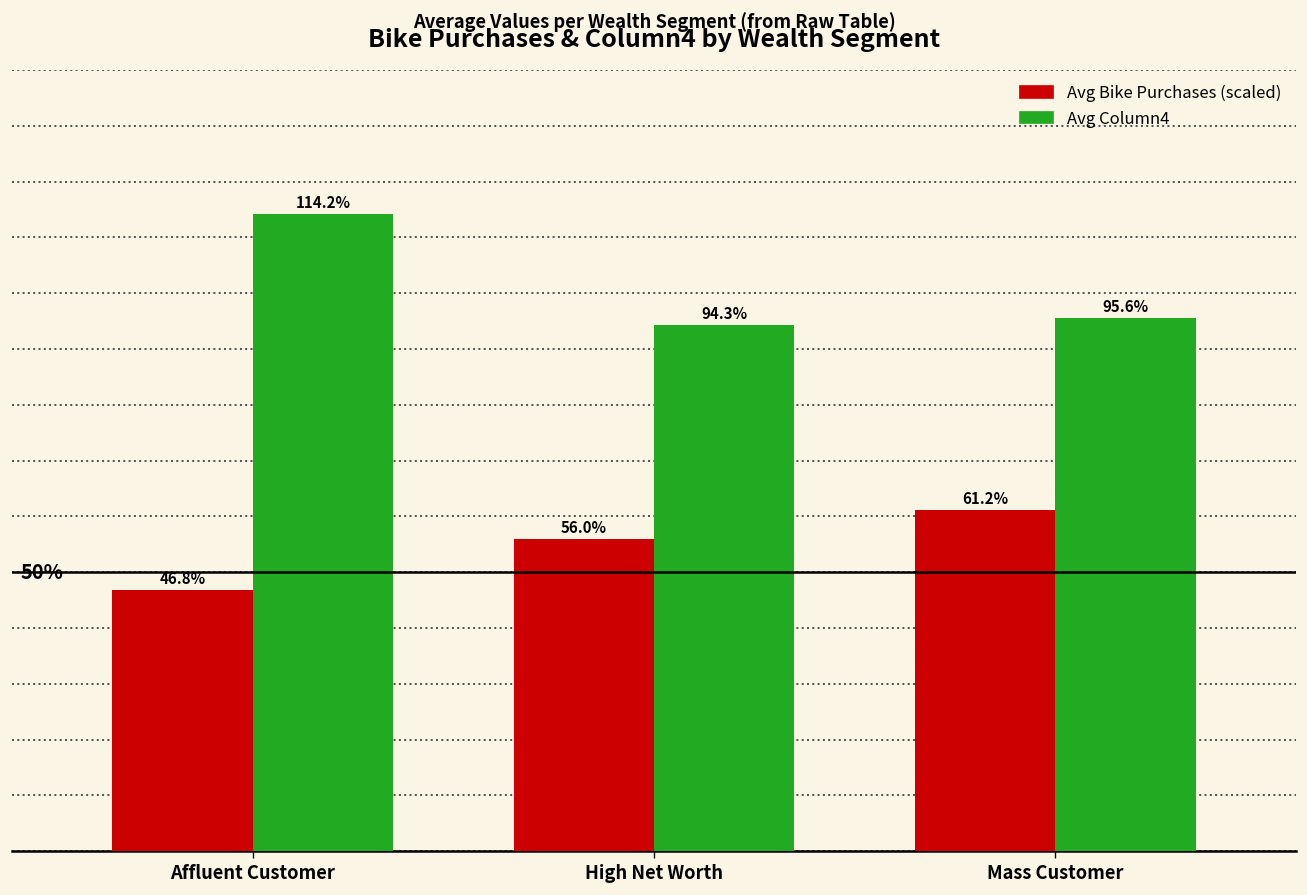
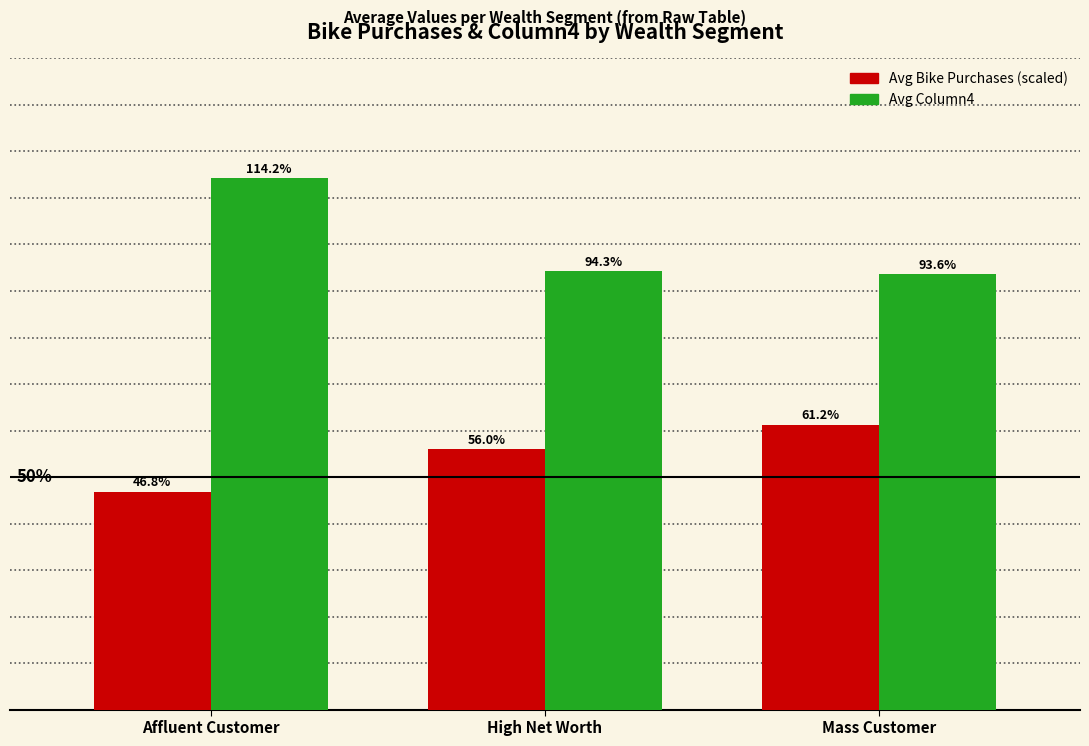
  {
    "Avg Bike Purchases (scaled)": {
      "Affluent Customer": "46.8%",
      "High Net Worth": "56.0%",
      "Mass Customer": "61.2%"
    },
    "Avg Column4": {
      "Affluent Customer": "114.2%",
      "High Net Worth": "94.3%",
-     "Mass Customer": "95.6%"
+     "Mass Customer": "93.6%"
    }
  }
